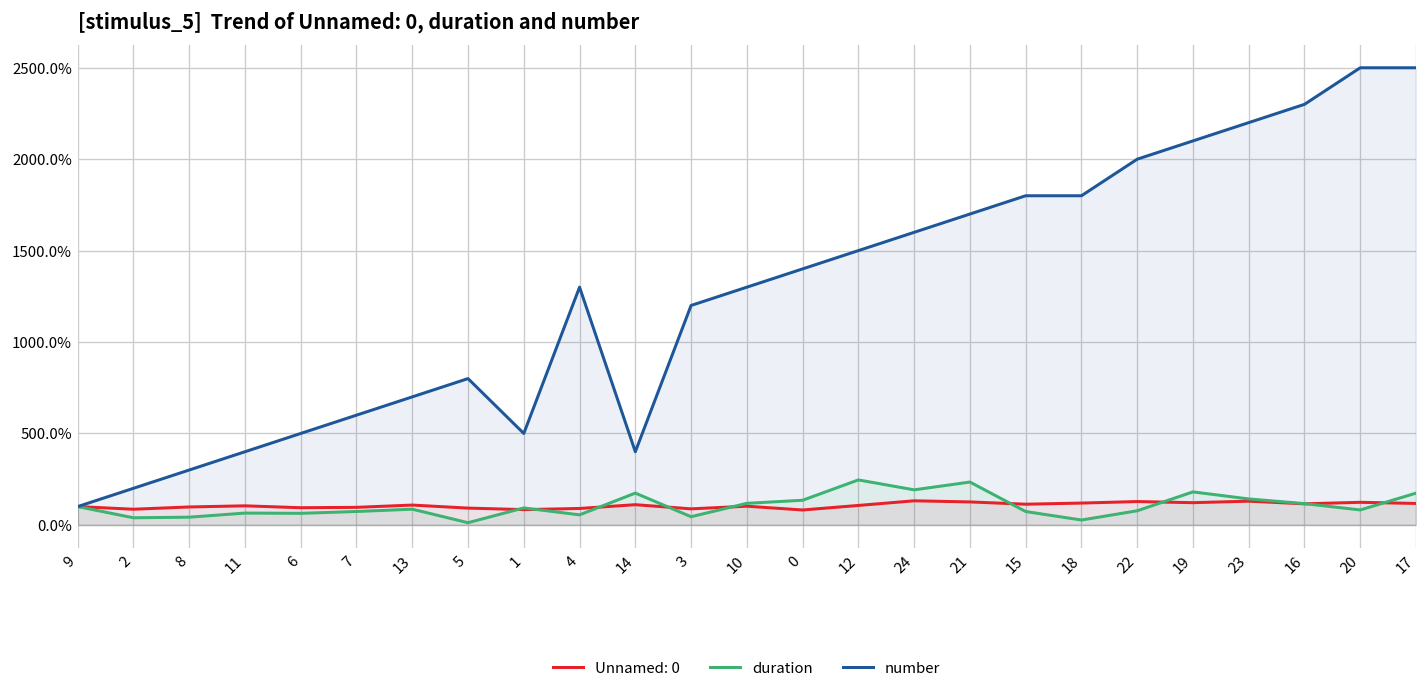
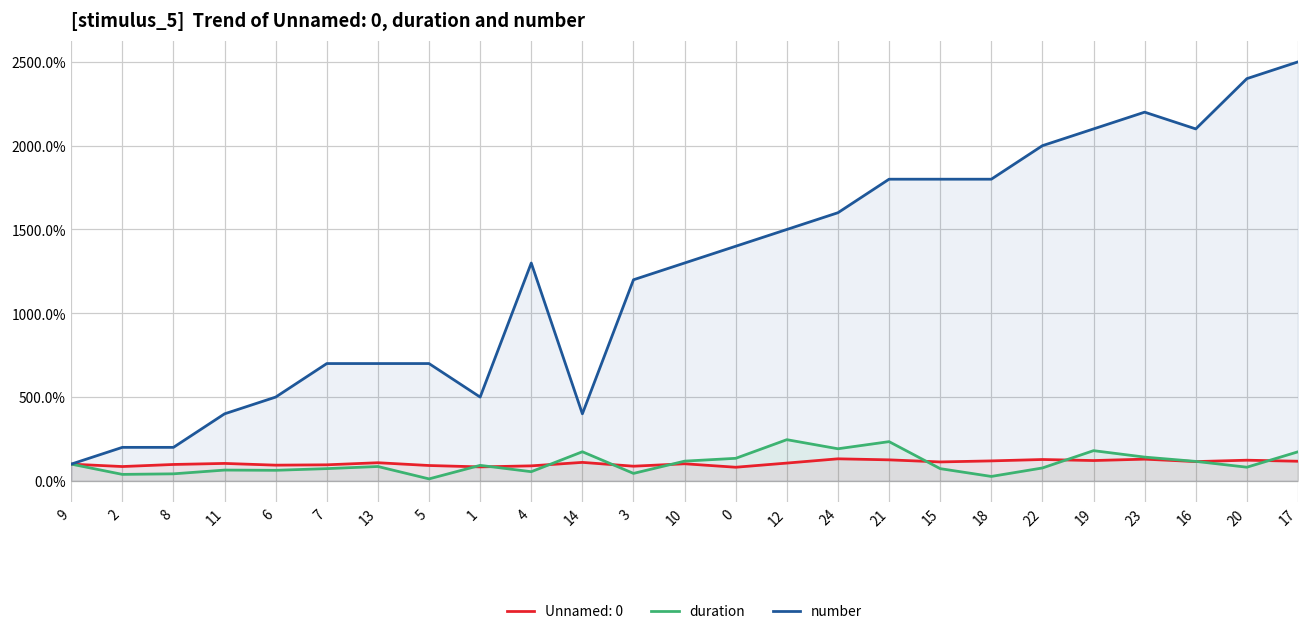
  {
    "Unnamed: 0": {
      "2": "90%",
      "8": "100%",
      "11": "100%",
      "6": "90%",
      "7": "100%",
      "13": "110%",
      "5": "90%",
      "4": "90%",
      "14": "110%",
      "3": "90%",
      "0": "80%",
      "12": "110%",
      "24": "130%",
      "21": "130%",
      "15": "110%",
      "18": "120%",
      "22": "130%",
      "19": "120%",
      "20": "120%",
      "17": "120%"
    },
    "duration": {
      "2": "40%",
      "8": "40%",
      "11": "60%",
      "6": "60%",
      "7": "70%",
      "13": "90%",
      "5": "10%",
      "4": "50%",
      "14": "170%",
      "3": "40%",
      "0": "130%",
      "12": "250%",
      "24": "190%",
      "21": "230%",
      "15": "70%",
      "18": "30%",
      "22": "80%",
      "19": "180%",
      "20": "80%",
      "17": "170%"
    },
    "number": {
      "2": "200%",
-     "8": "300%",
+     "8": "200%",
      "11": "400%",
      "6": "500%",
-     "7": "600%",
+     "7": "700%",
      "13": "700%",
-     "5": "800%",
+     "5": "700%",
      "1": "500%",
      "4": "1300%",
      "14": "400%",
      "3": "1200%",
      "10": "1300%",
      "0": "1400%",
      "12": "1500%",
      "24": "1600%",
-     "21": "1700%",
+     "21": "1800%",
      "15": "1800%",
      "18": "1800%",
      "22": "2000%",
      "19": "2100%",
      "23": "2200%",
-     "16": "2300%",
-     "20": "2500%",
+     "16": "2100%",
+     "20": "2400%",
      "17": "2500%"
    }
  }
